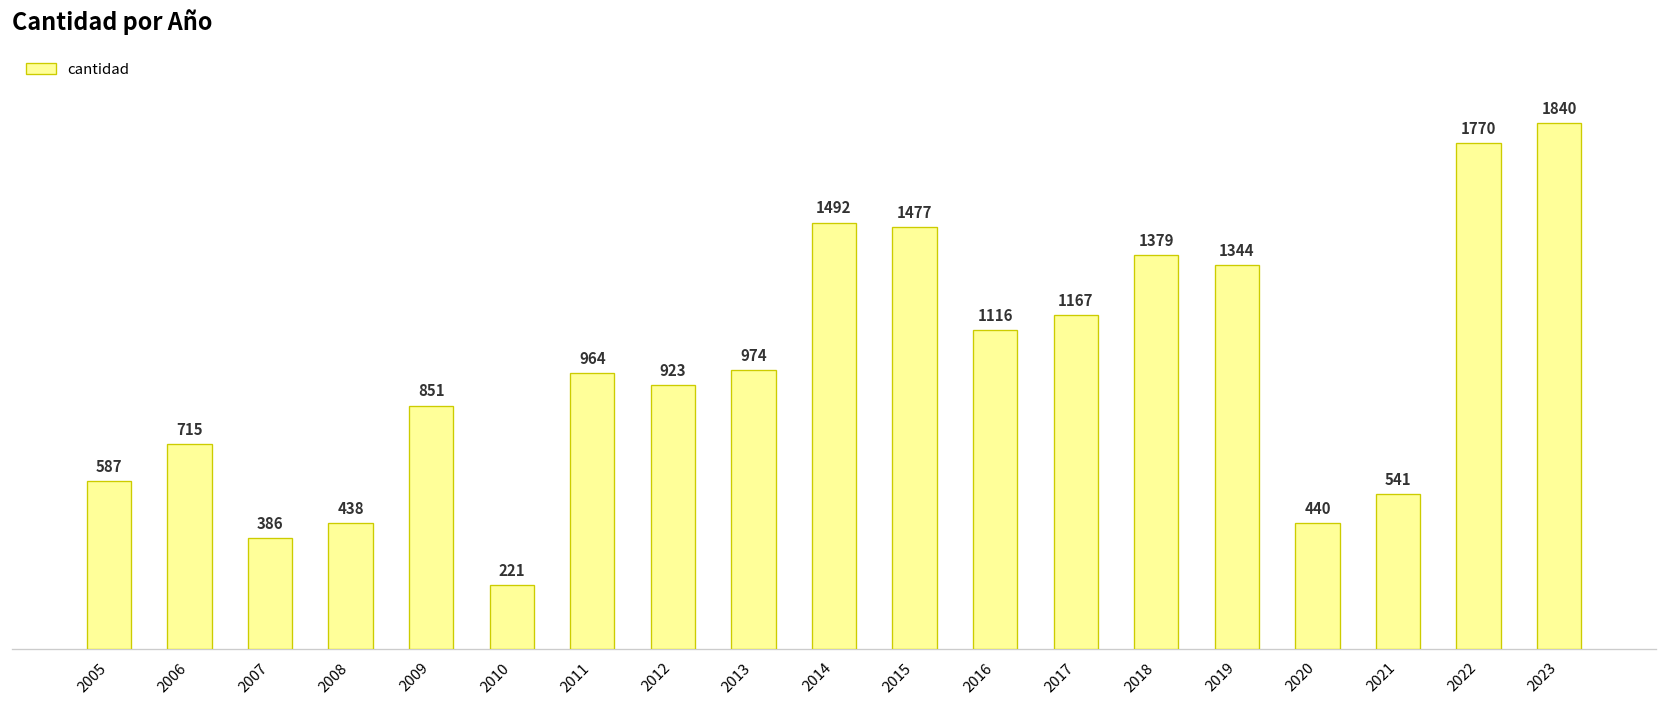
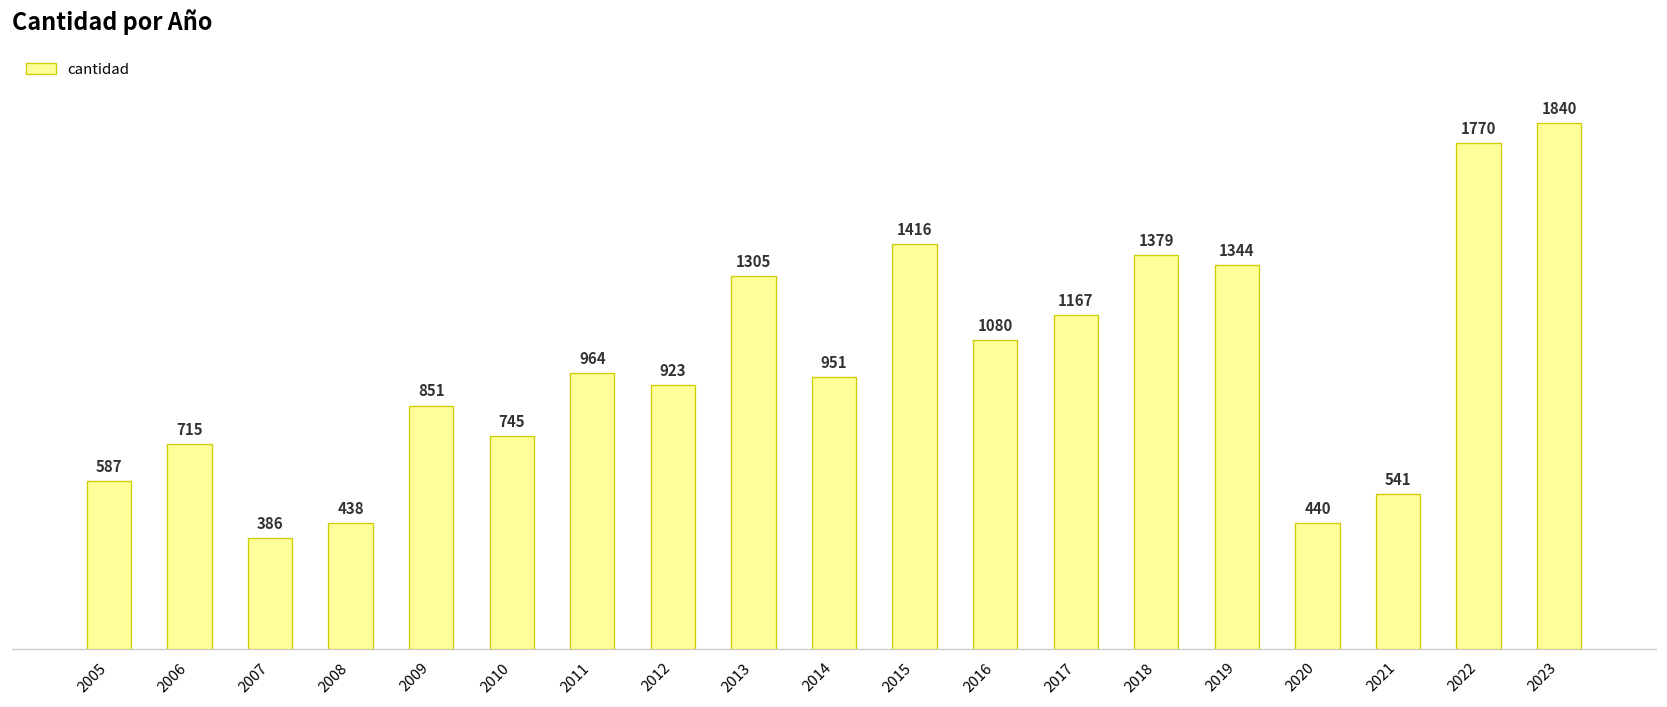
  {
    "2005": 587,
    "2006": 715,
    "2007": 386,
    "2008": 438,
    "2009": 851,
-   "2010": 221,
+   "2010": 745,
    "2011": 964,
    "2012": 923,
-   "2013": 974,
-   "2014": 1492,
-   "2015": 1477,
-   "2016": 1116,
+   "2013": 1305,
+   "2014": 951,
+   "2015": 1416,
+   "2016": 1080,
    "2017": 1167,
    "2018": 1379,
    "2019": 1344,
    "2020": 440,
    "2021": 541,
    "2022": 1770,
    "2023": 1840
  }
